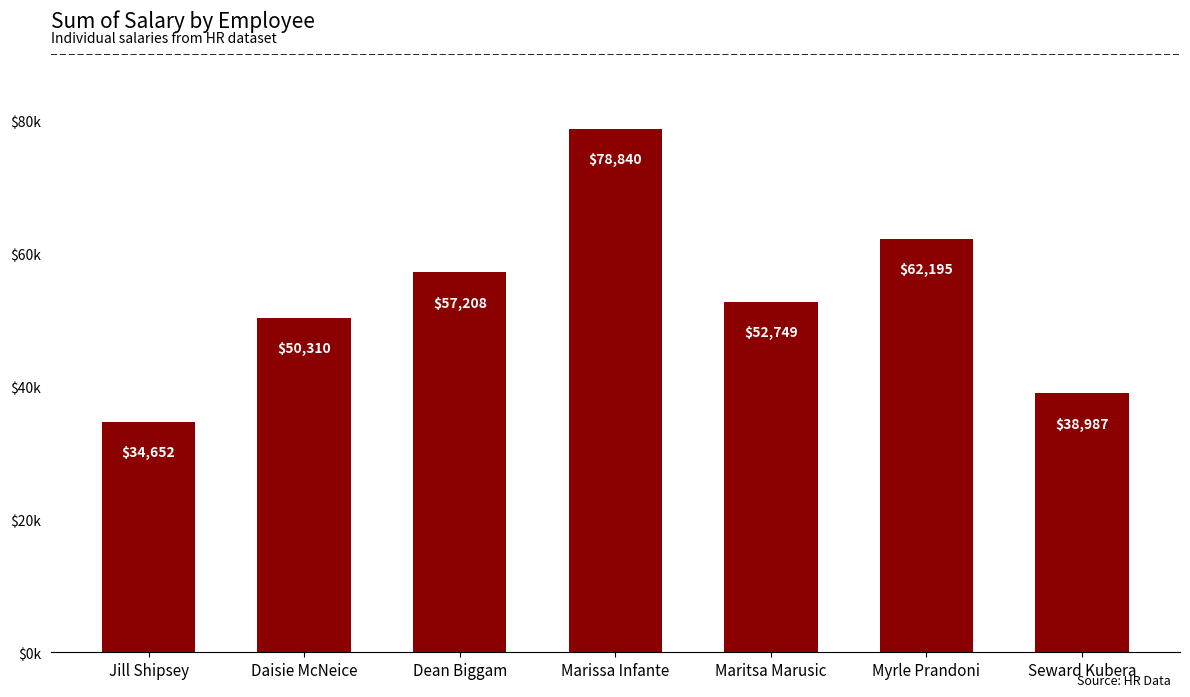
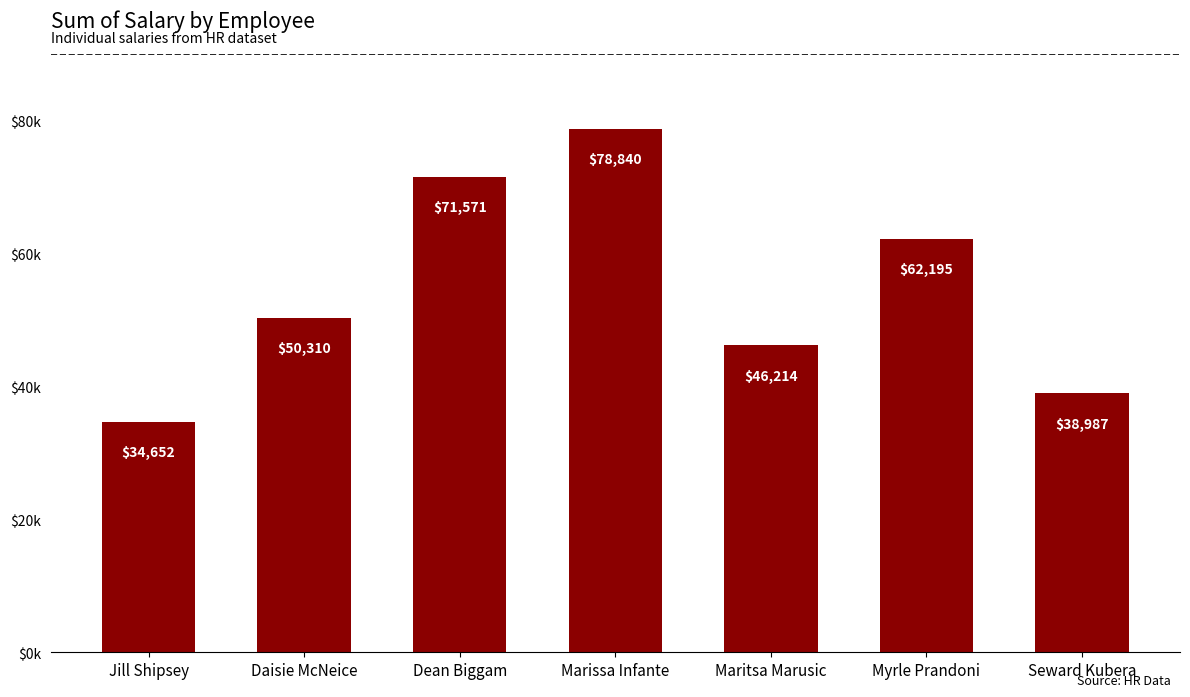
  {
    "Jill Shipsey": "$34,652",
    "Daisie McNeice": "$50,310",
-   "Dean Biggam": "$57,208",
+   "Dean Biggam": "$71,571",
    "Marissa Infante": "$78,840",
-   "Maritsa Marusic": "$52,749",
+   "Maritsa Marusic": "$46,214",
    "Myrle Prandoni": "$62,195",
    "Seward Kubera": "$38,987"
  }
